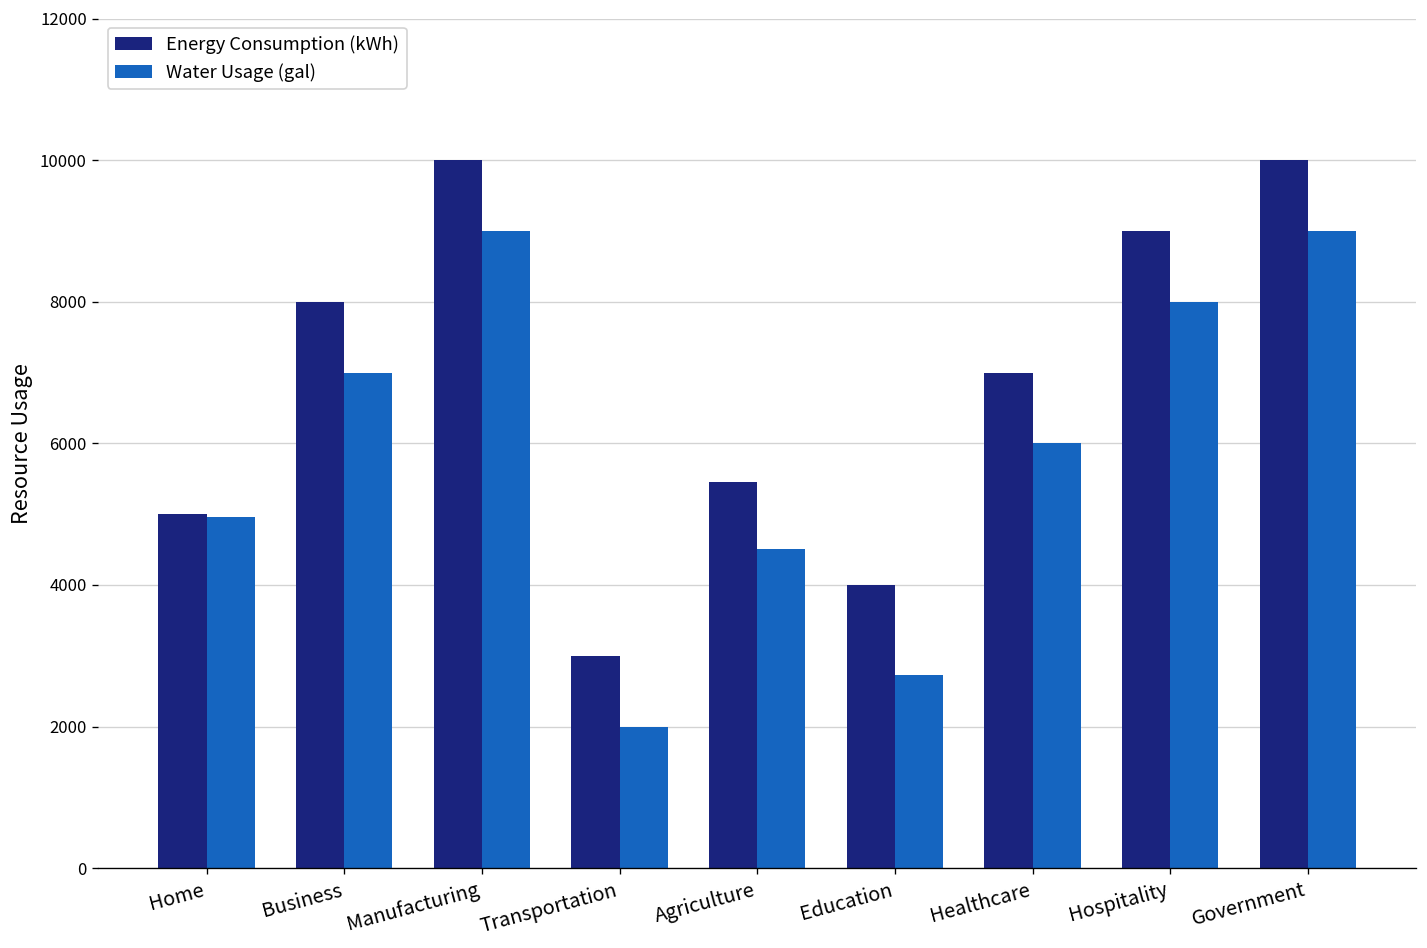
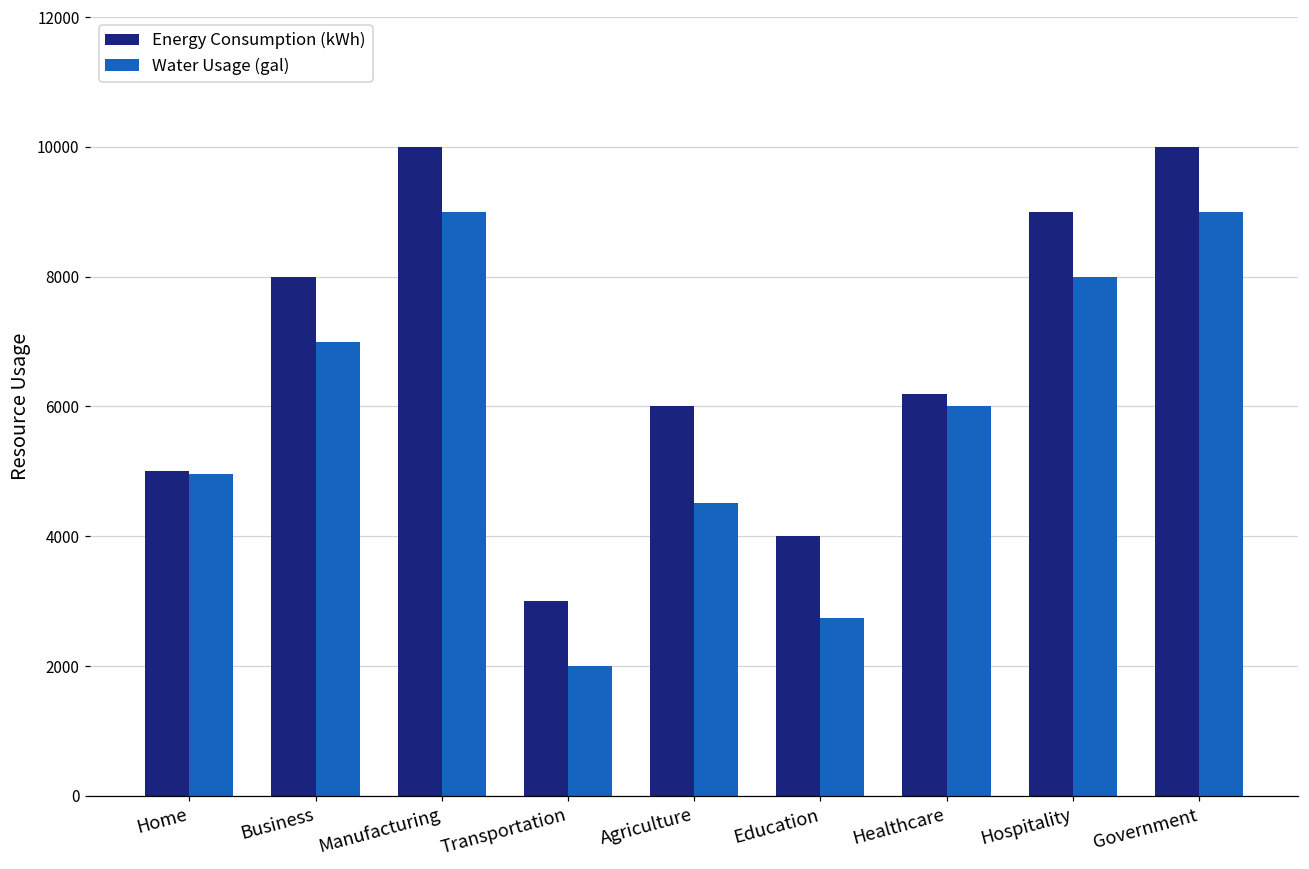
  {
    "Energy Consumption (kWh)": {
      "Home": 5000,
      "Business": 8000,
      "Manufacturing": 10000,
      "Transportation": 3000,
-     "Agriculture": 5500,
+     "Agriculture": 6000,
      "Education": 4000,
-     "Healthcare": 7000,
+     "Healthcare": 6200,
      "Hospitality": 9000,
      "Government": 10000
    },
    "Water Usage (gal)": {
      "Home": 5000,
      "Business": 7000,
      "Manufacturing": 9000,
      "Transportation": 2000,
      "Agriculture": 4500,
      "Education": 2700,
      "Healthcare": 6000,
      "Hospitality": 8000,
      "Government": 9000
    }
  }
